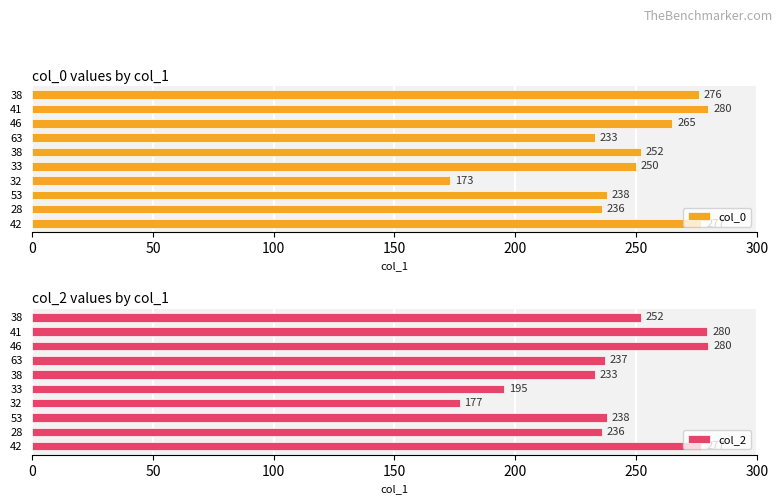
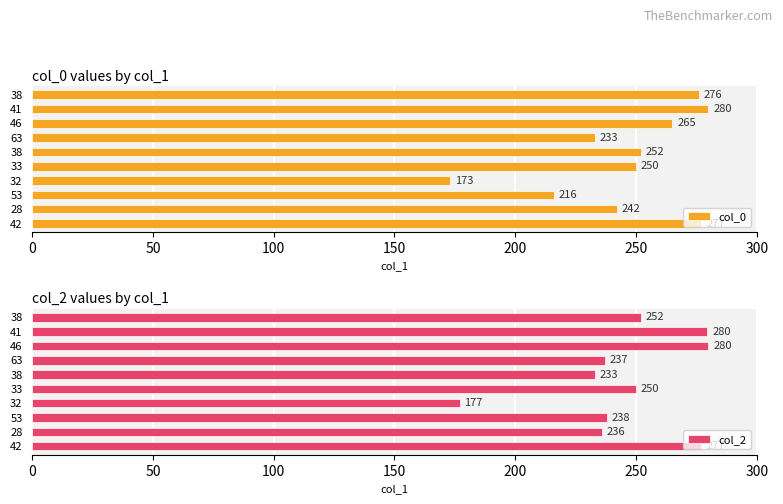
  {
    "col_0 values by col_1": {
      "41": 280,
      "46": 265,
      "63": 233,
      "33": 250,
      "32": 173,
-     "53": 238,
-     "28": 236
+     "53": 216,
+     "28": 242
    },
    "col_2 values by col_1": {
      "41": 280,
      "46": 280,
      "63": 237,
-     "33": 195,
+     "33": 250,
      "32": 177,
      "53": 238,
      "28": 236
    }
  }
